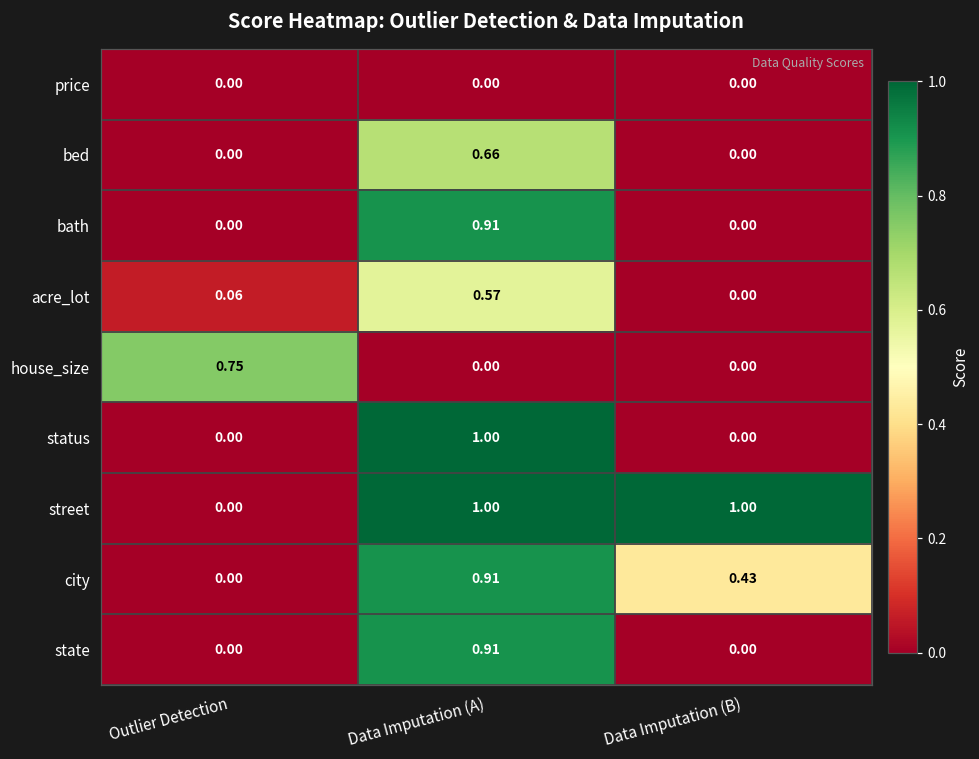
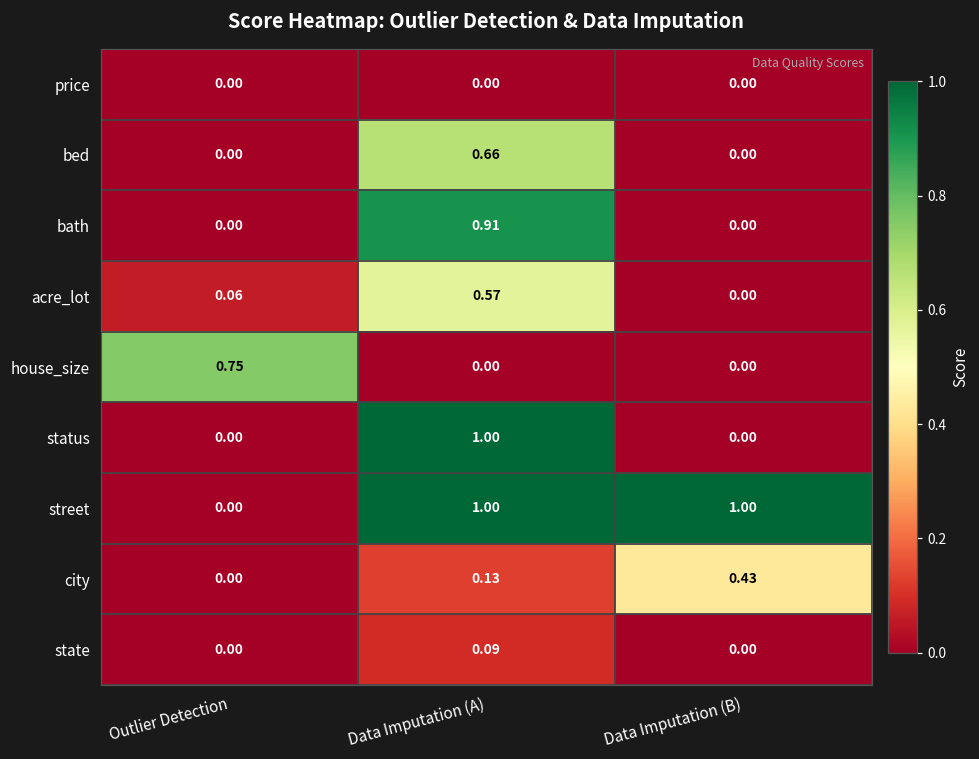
  {
    "price": {
      "Outlier Detection": 0.00,
      "Data Imputation (A)": 0.00
    },
    "bed": {
      "Outlier Detection": 0.00,
      "Data Imputation (A)": 0.66,
      "Data Imputation (B)": 0.00
    },
    "bath": {
      "Outlier Detection": 0.00,
      "Data Imputation (A)": 0.91,
      "Data Imputation (B)": 0.00
    },
    "acre_lot": {
      "Outlier Detection": 0.06,
      "Data Imputation (A)": 0.57,
      "Data Imputation (B)": 0.00
    },
    "house_size": {
      "Outlier Detection": 0.75,
      "Data Imputation (A)": 0.00,
      "Data Imputation (B)": 0.00
    },
    "status": {
      "Outlier Detection": 0.00,
      "Data Imputation (A)": 1.00,
      "Data Imputation (B)": 0.00
    },
    "street": {
      "Outlier Detection": 0.00,
      "Data Imputation (A)": 1.00,
      "Data Imputation (B)": 1.00
    },
    "city": {
      "Outlier Detection": 0.00,
-     "Data Imputation (A)": 0.91,
+     "Data Imputation (A)": 0.13,
      "Data Imputation (B)": 0.43
    },
    "state": {
      "Outlier Detection": 0.00,
-     "Data Imputation (A)": 0.91,
+     "Data Imputation (A)": 0.09,
      "Data Imputation (B)": 0.00
    }
  }
